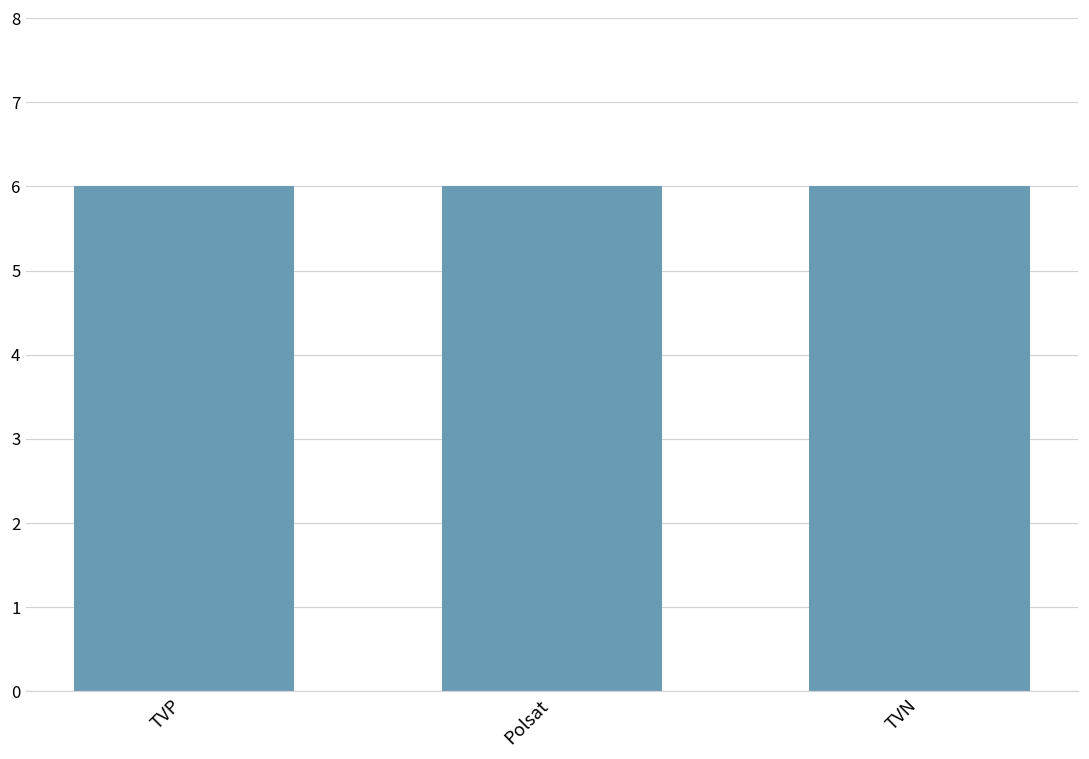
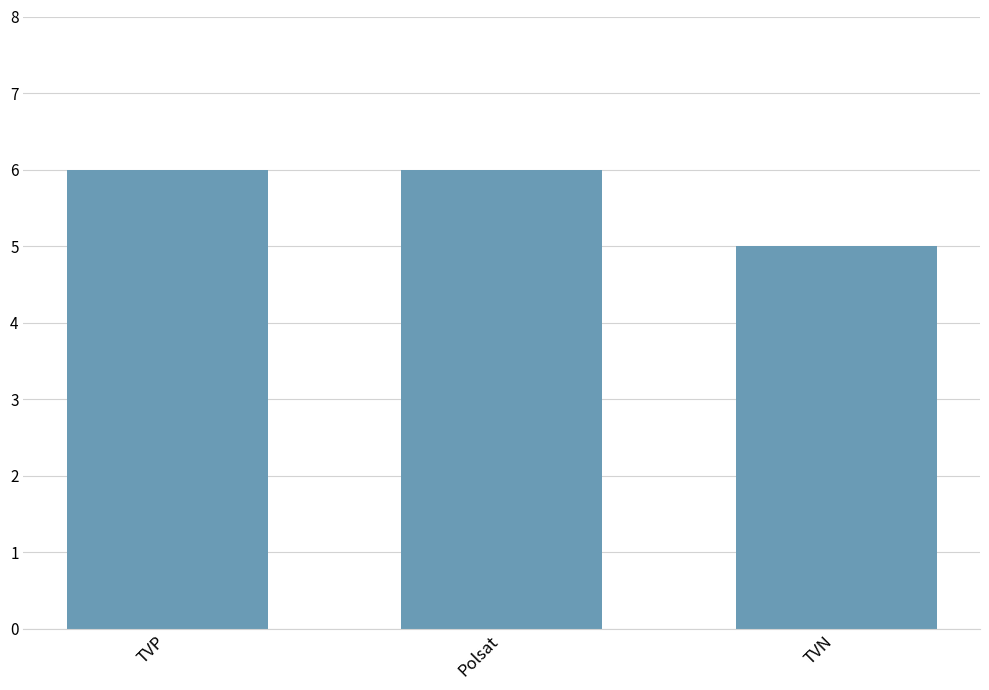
  {
    "TVP": 6,
    "Polsat": 6,
-   "TVN": 6
+   "TVN": 5
  }
